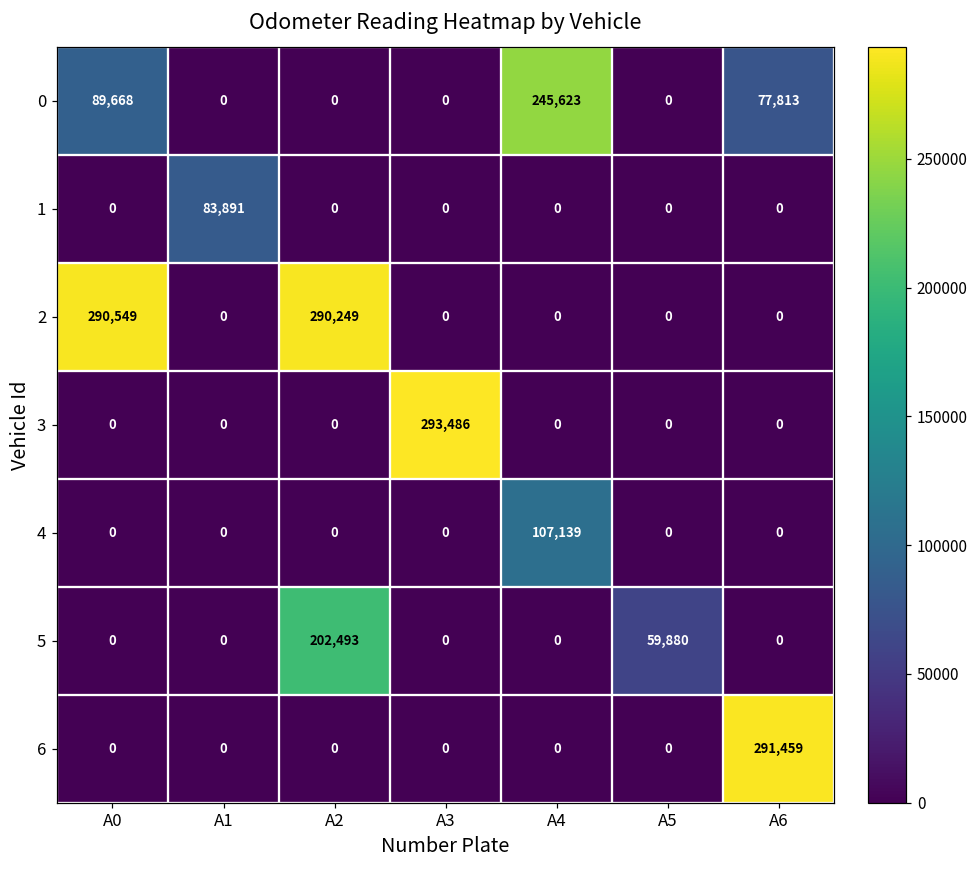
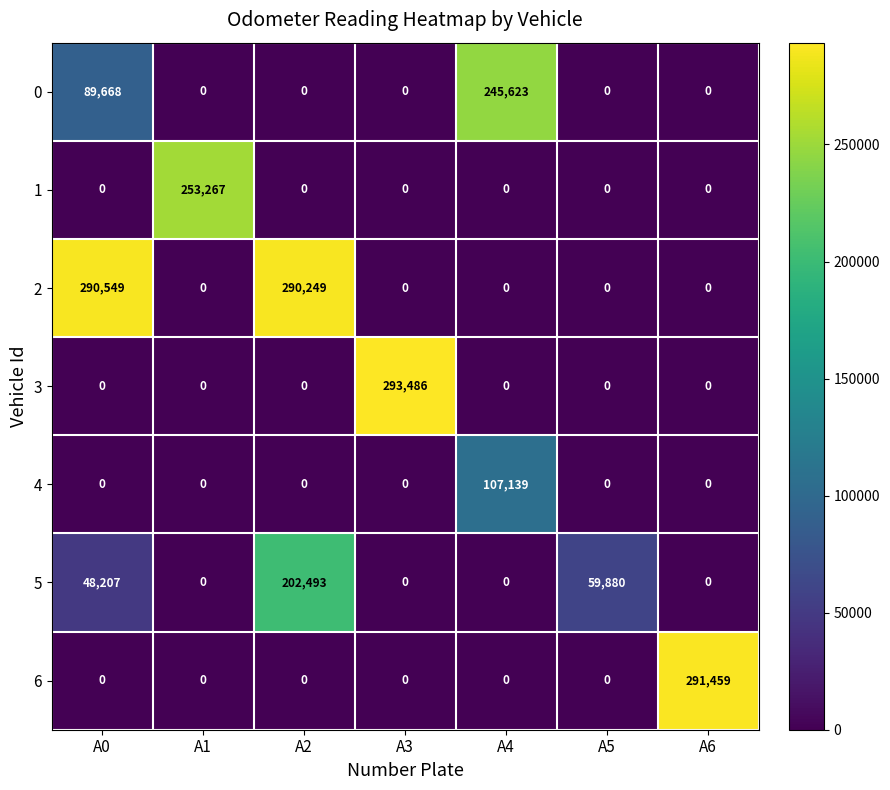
  {
    "0": {
      "A0": "89,668",
      "A1": "0",
      "A2": "0",
      "A3": "0",
      "A4": "245,623",
      "A5": "0",
-     "A6": "77,813"
+     "A6": "0"
    },
    "1": {
      "A0": "0",
-     "A1": "83,891",
+     "A1": "253,267",
      "A2": "0",
      "A3": "0",
      "A4": "0",
      "A5": "0",
      "A6": "0"
    },
    "2": {
      "A0": "290,549",
      "A1": "0",
      "A2": "290,249",
      "A3": "0",
      "A4": "0",
      "A5": "0",
      "A6": "0"
    },
    "3": {
      "A0": "0",
      "A1": "0",
      "A2": "0",
      "A3": "293,486",
      "A4": "0",
      "A5": "0",
      "A6": "0"
    },
    "4": {
      "A0": "0",
      "A1": "0",
      "A2": "0",
      "A3": "0",
      "A4": "107,139",
      "A5": "0",
      "A6": "0"
    },
    "5": {
-     "A0": "0",
+     "A0": "48,207",
      "A1": "0",
      "A2": "202,493",
      "A3": "0",
      "A4": "0",
      "A5": "59,880",
      "A6": "0"
    },
    "6": {
      "A0": "0",
      "A1": "0",
      "A2": "0",
      "A3": "0",
      "A4": "0",
      "A5": "0",
      "A6": "291,459"
    }
  }
